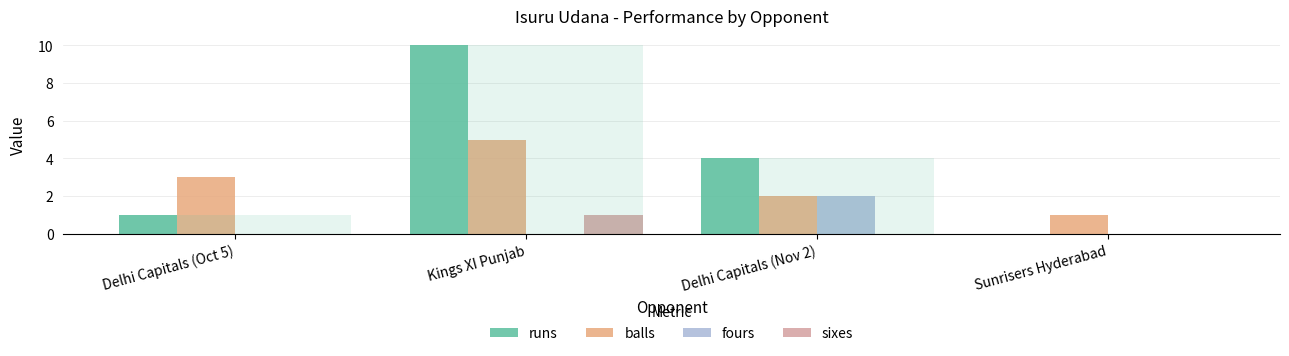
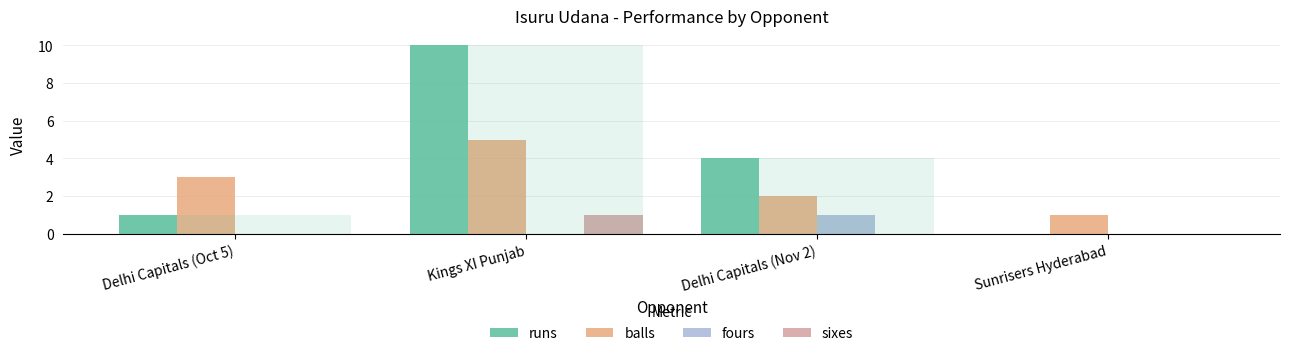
  {
    "fours": {
      "Delhi Capitals (Oct 5)": 0,
      "Kings XI Punjab": 0,
-     "Delhi Capitals (Nov 2)": 2,
+     "Delhi Capitals (Nov 2)": 1,
      "Sunrisers Hyderabad": 0
    }
  }
